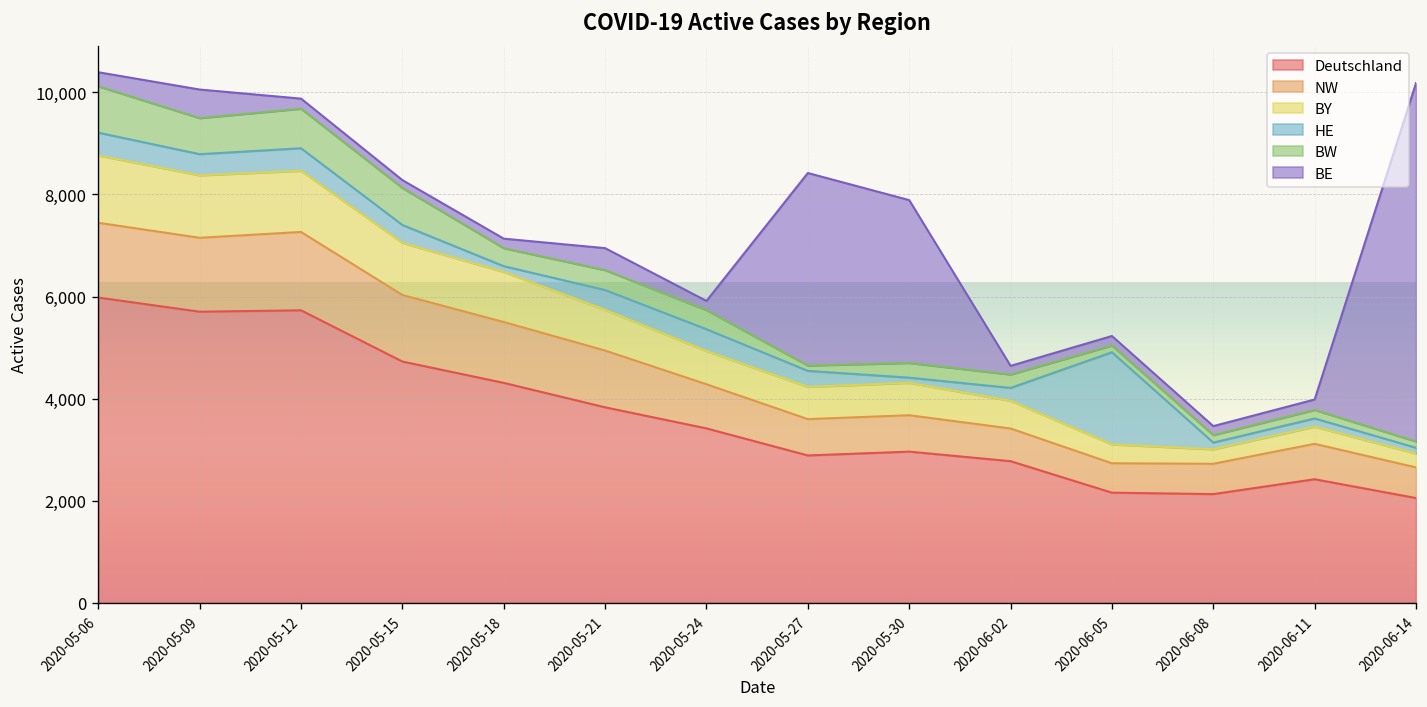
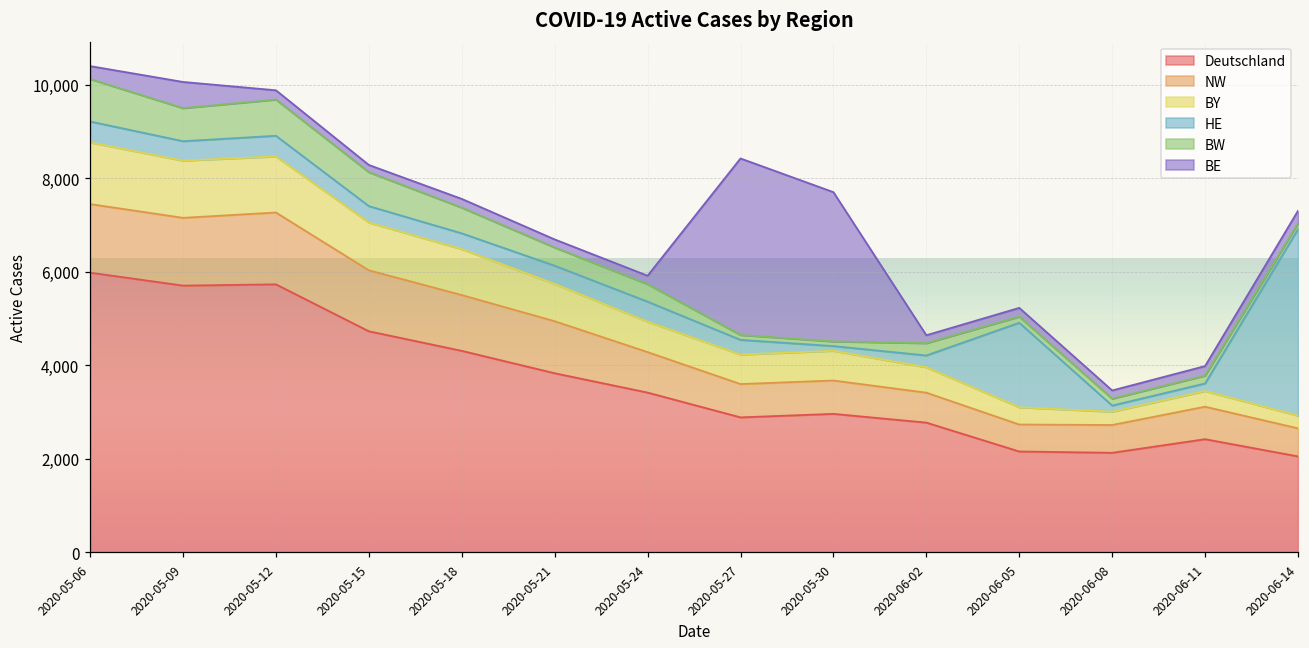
  {
    "HE": {
      "2020-05-06": "400",
      "2020-05-09": "400",
      "2020-05-12": "400",
      "2020-05-15": "400",
-     "2020-05-18": "100",
+     "2020-05-18": "300",
      "2020-05-21": "400",
      "2020-05-24": "400",
      "2020-05-27": "300",
      "2020-05-30": "100",
      "2020-06-02": "300",
      "2020-06-05": "1,800",
      "2020-06-08": "100",
      "2020-06-11": "200",
-     "2020-06-14": "100"
+     "2020-06-14": "4,000"
    },
    "BW": {
      "2020-05-06": "900",
      "2020-05-09": "700",
      "2020-05-12": "800",
      "2020-05-15": "700",
-     "2020-05-18": "400",
+     "2020-05-18": "500",
      "2020-05-21": "400",
      "2020-05-24": "400",
      "2020-05-27": "100",
-     "2020-05-30": "300",
+     "2020-05-30": "100",
      "2020-06-02": "300",
      "2020-06-05": "100",
      "2020-06-08": "100",
      "2020-06-11": "200",
      "2020-06-14": "100"
    },
    "BE": {
      "2020-05-06": "300",
      "2020-05-09": "600",
      "2020-05-12": "200",
      "2020-05-15": "200",
      "2020-05-18": "200",
-     "2020-05-21": "400",
+     "2020-05-21": "200",
      "2020-05-24": "200",
      "2020-05-27": "3,800",
      "2020-05-30": "3,200",
      "2020-06-02": "200",
      "2020-06-05": "200",
      "2020-06-08": "200",
      "2020-06-11": "200",
-     "2020-06-14": "7,000"
+     "2020-06-14": "300"
    }
  }
